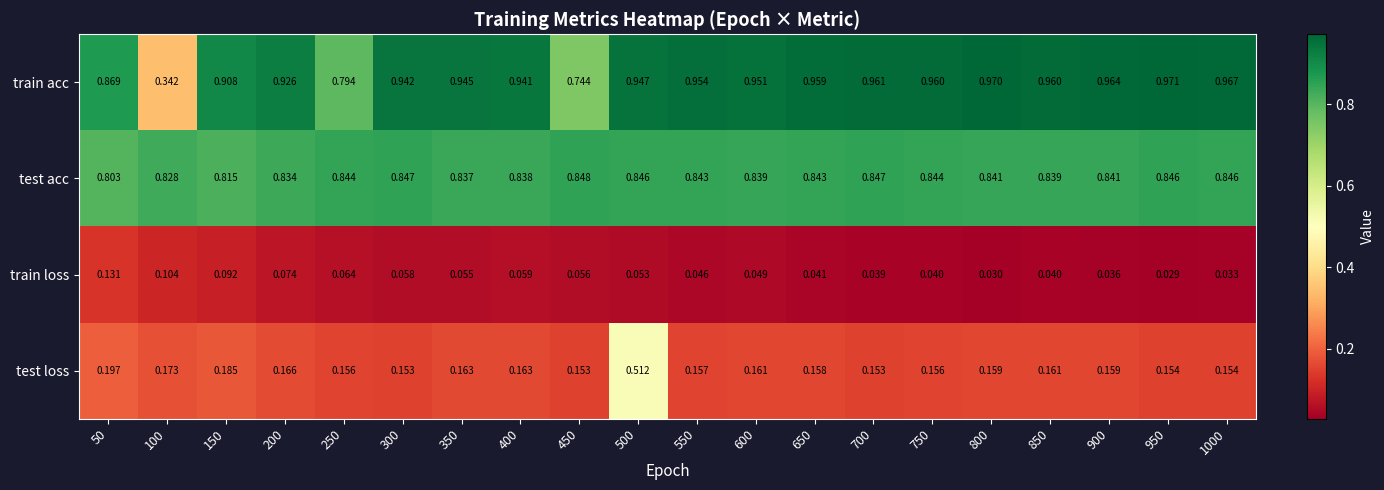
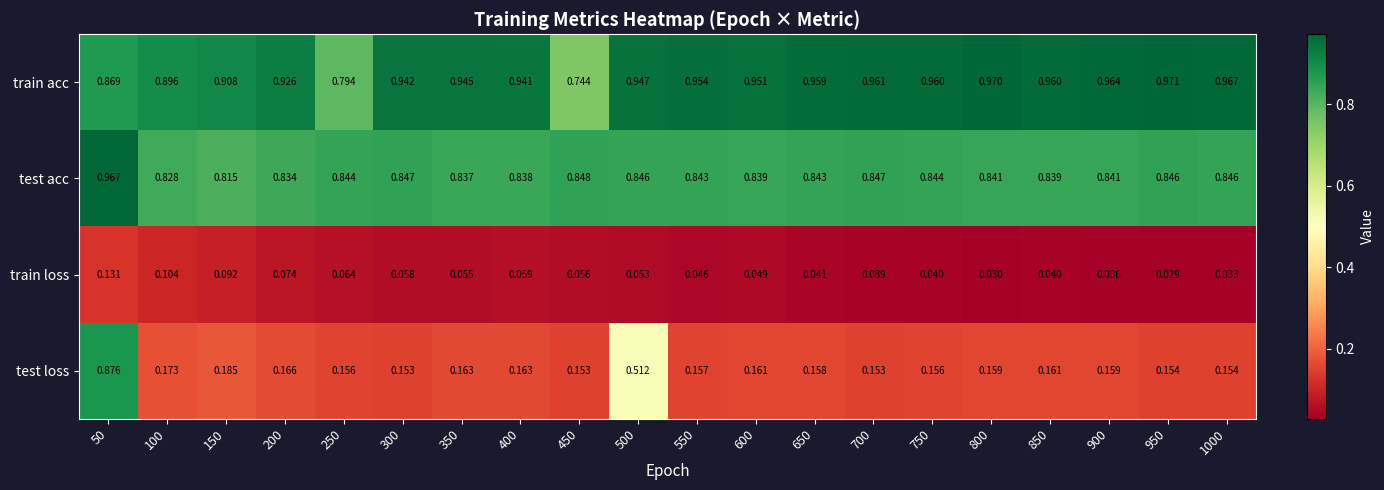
  {
    "train acc": {
      "50": 0.869,
-     "100": 0.342,
+     "100": 0.896,
      "150": 0.908,
      "200": 0.926,
      "250": 0.794,
      "300": 0.942,
      "350": 0.945,
      "400": 0.941,
      "450": 0.744,
      "500": 0.947,
      "550": 0.954,
      "600": 0.951,
      "650": 0.959,
      "700": 0.961,
      "750": 0.960,
      "800": 0.970,
      "850": 0.960,
      "900": 0.964,
      "950": 0.971,
      "1000": 0.967
    },
    "test acc": {
-     "50": 0.803,
+     "50": 0.967,
      "100": 0.828,
      "150": 0.815,
      "200": 0.834,
      "250": 0.844,
      "300": 0.847,
      "350": 0.837,
      "400": 0.838,
      "450": 0.848,
      "500": 0.846,
      "550": 0.843,
      "600": 0.839,
      "650": 0.843,
      "700": 0.847,
      "750": 0.844,
      "800": 0.841,
      "850": 0.839,
      "900": 0.841,
      "950": 0.846,
      "1000": 0.846
    },
    "train loss": {
      "50": 0.131,
      "100": 0.104,
      "150": 0.092,
      "200": 0.074,
      "250": 0.064,
      "300": 0.058,
      "350": 0.055,
      "400": 0.059,
      "450": 0.056,
      "500": 0.053,
      "550": 0.046,
      "600": 0.049,
      "650": 0.041,
      "700": 0.039,
      "750": 0.040,
      "800": 0.030,
      "850": 0.040,
      "900": 0.036,
      "950": 0.029,
      "1000": 0.033
    },
    "test loss": {
-     "50": 0.197,
+     "50": 0.876,
      "100": 0.173,
      "150": 0.185,
      "200": 0.166,
      "250": 0.156,
      "300": 0.153,
      "350": 0.163,
      "400": 0.163,
      "450": 0.153,
      "500": 0.512,
      "550": 0.157,
      "600": 0.161,
      "650": 0.158,
      "700": 0.153,
      "750": 0.156,
      "800": 0.159,
      "850": 0.161,
      "900": 0.159,
      "950": 0.154,
      "1000": 0.154
    }
  }
